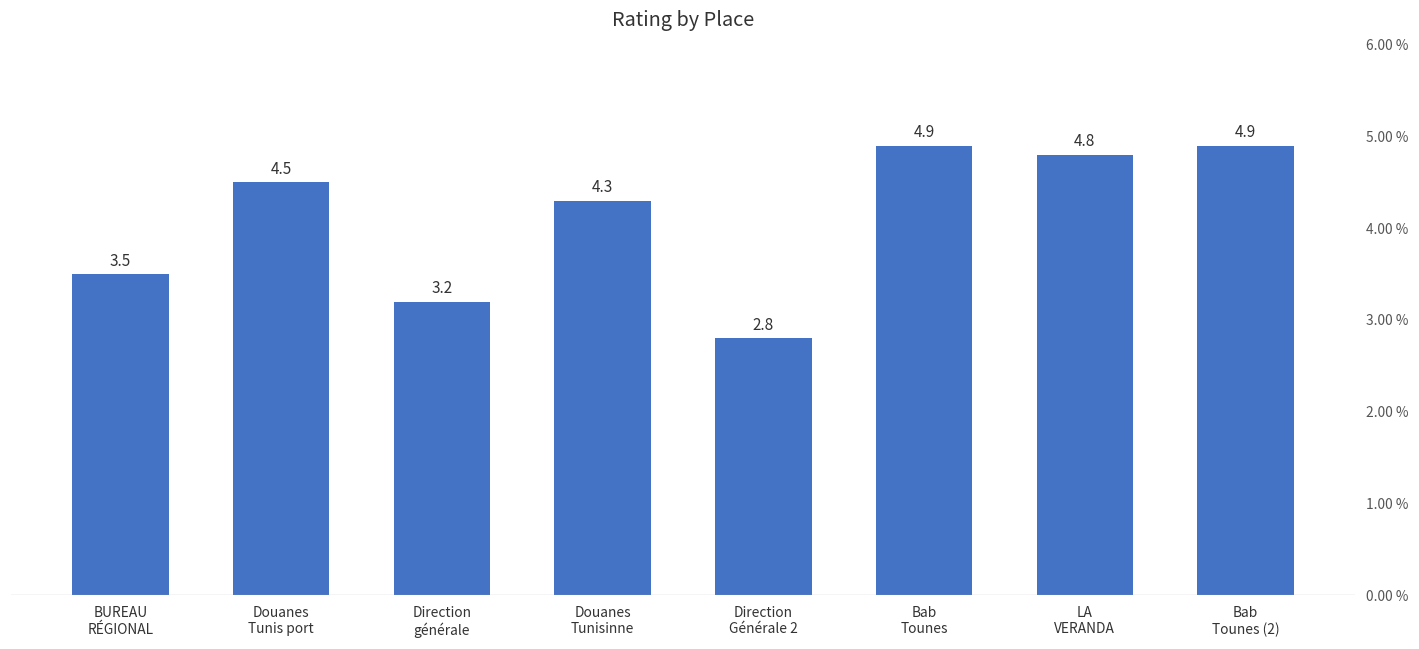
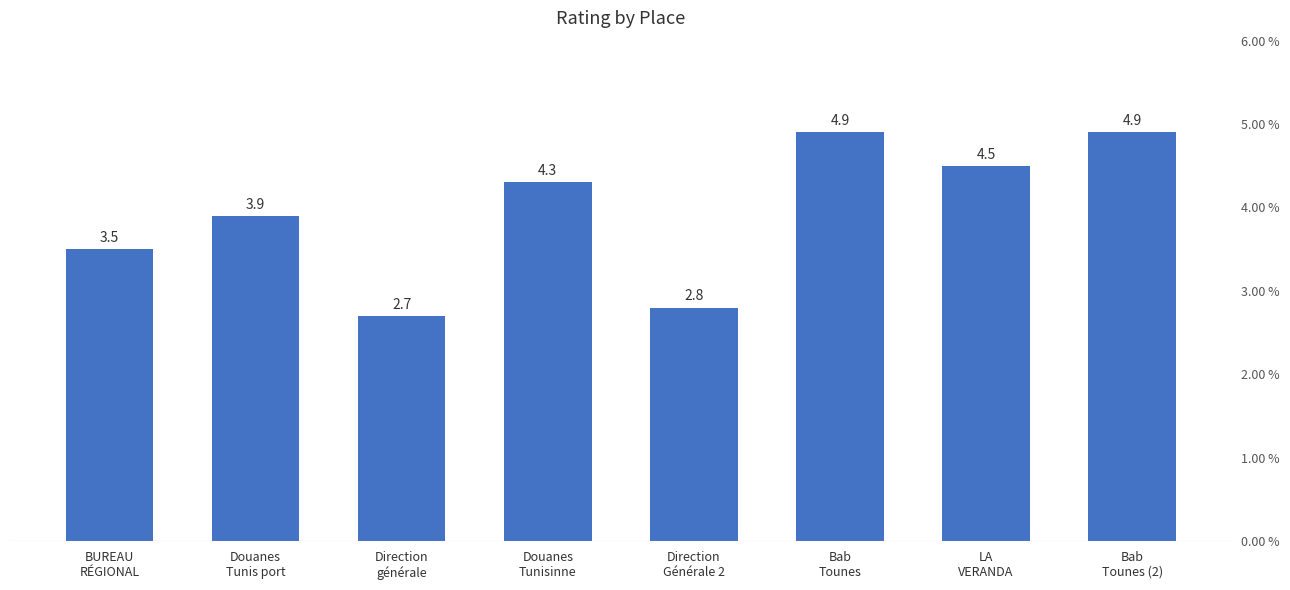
  {
    "BUREAU RÉGIONAL": 3.5,
-   "Douanes Tunis port": 4.5,
-   "Direction générale": 3.2,
+   "Douanes Tunis port": 3.9,
+   "Direction générale": 2.7,
    "Douanes Tunisinne": 4.3,
    "Direction Générale 2": 2.8,
    "Bab Tounes": 4.9,
-   "LA VERANDA": 4.8,
+   "LA VERANDA": 4.5,
    "Bab Tounes (2)": 4.9
  }
